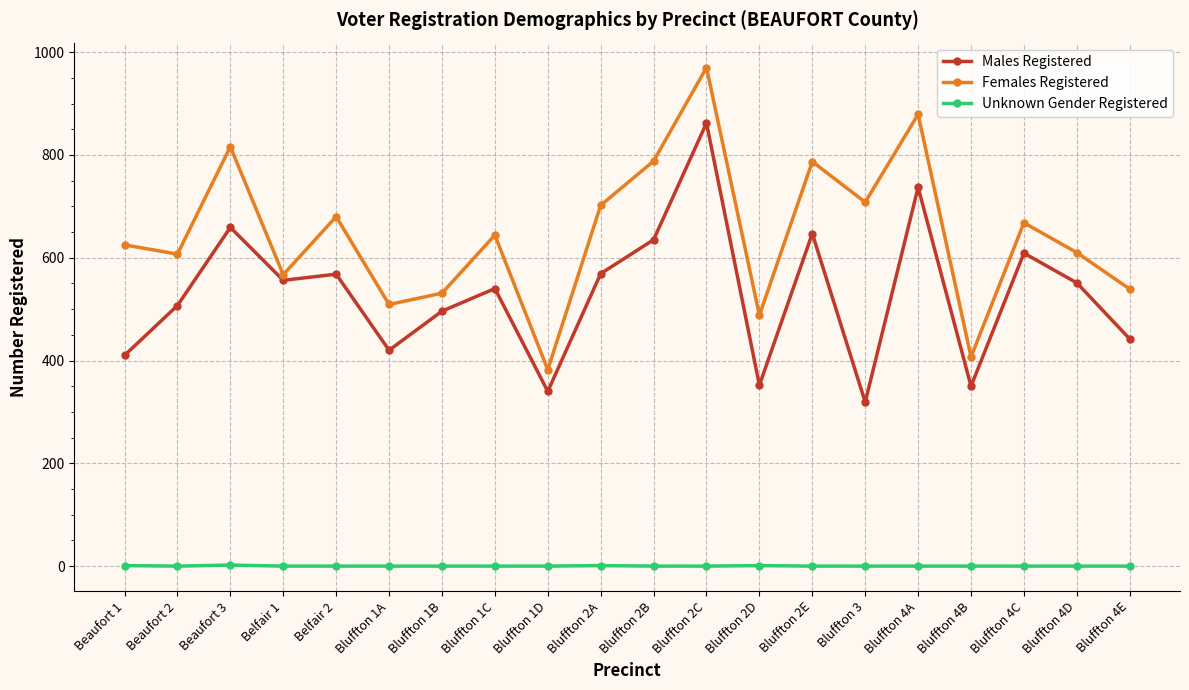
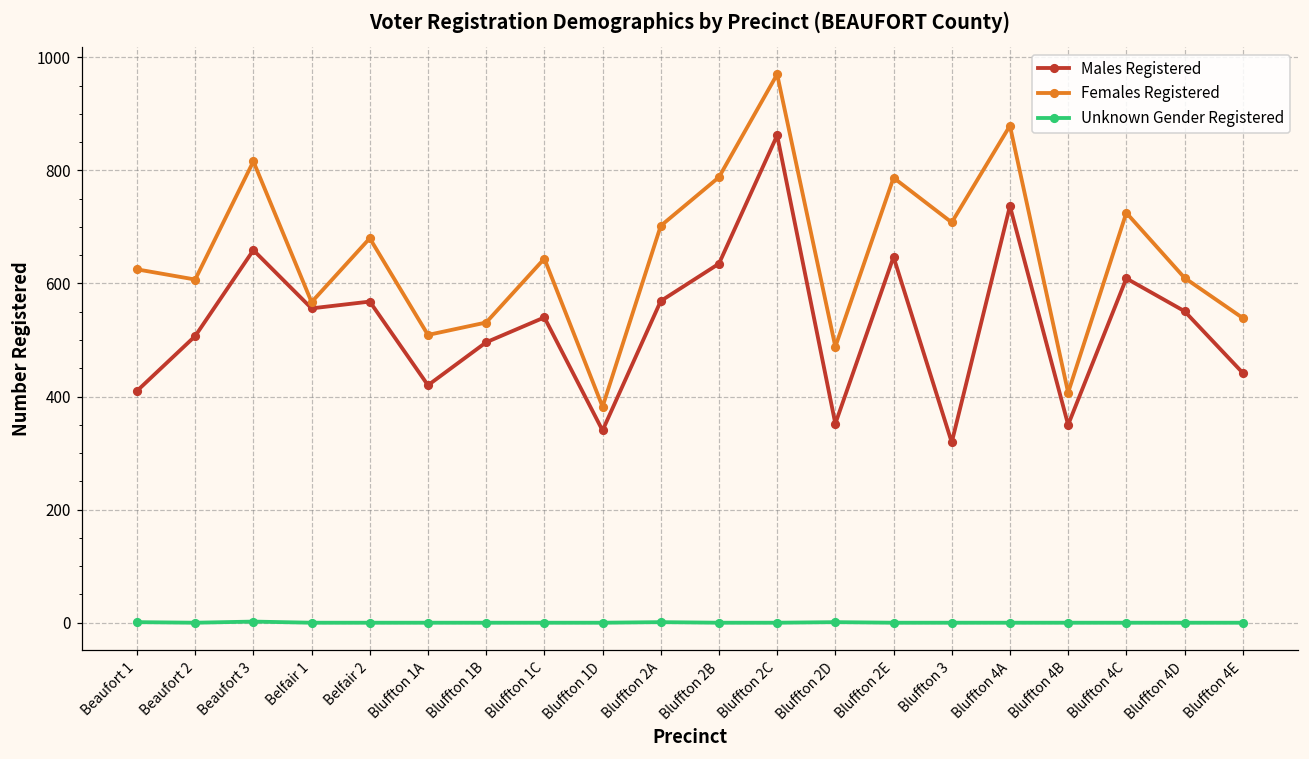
  {
    "Males Registered": {
      "Beaufort 1": 410,
      "Beaufort 2": 510,
      "Beaufort 3": 660,
      "Belfair 1": 560,
      "Belfair 2": 570,
      "Bluffton 1A": 420,
      "Bluffton 1B": 500,
      "Bluffton 1C": 540,
      "Bluffton 1D": 340,
      "Bluffton 2A": 570,
      "Bluffton 2B": 640,
      "Bluffton 2C": 860,
      "Bluffton 2D": 350,
      "Bluffton 2E": 650,
      "Bluffton 3": 320,
      "Bluffton 4A": 740,
      "Bluffton 4B": 350,
      "Bluffton 4C": 610,
      "Bluffton 4D": 550,
      "Bluffton 4E": 440
    },
    "Females Registered": {
      "Beaufort 1": 630,
      "Beaufort 2": 610,
      "Beaufort 3": 820,
      "Belfair 1": 570,
      "Belfair 2": 680,
      "Bluffton 1A": 510,
      "Bluffton 1B": 530,
      "Bluffton 1C": 640,
      "Bluffton 1D": 380,
      "Bluffton 2A": 700,
      "Bluffton 2B": 790,
      "Bluffton 2C": 970,
      "Bluffton 2D": 490,
      "Bluffton 2E": 790,
      "Bluffton 3": 710,
      "Bluffton 4A": 880,
      "Bluffton 4B": 410,
-     "Bluffton 4C": 670,
+     "Bluffton 4C": 730,
      "Bluffton 4D": 610,
      "Bluffton 4E": 540
    },
    "Unknown Gender Registered": {
      "Beaufort 1": 0,
      "Beaufort 2": 0,
      "Beaufort 3": 0,
      "Belfair 1": 0,
      "Belfair 2": 0,
      "Bluffton 1A": 0,
      "Bluffton 1B": 0,
      "Bluffton 1C": 0,
      "Bluffton 1D": 0,
      "Bluffton 2A": 0,
      "Bluffton 2B": 0,
      "Bluffton 2C": 0,
      "Bluffton 2D": 0,
      "Bluffton 2E": 0,
      "Bluffton 3": 0,
      "Bluffton 4A": 0,
      "Bluffton 4B": 0,
      "Bluffton 4C": 0,
      "Bluffton 4D": 0,
      "Bluffton 4E": 0
    }
  }
